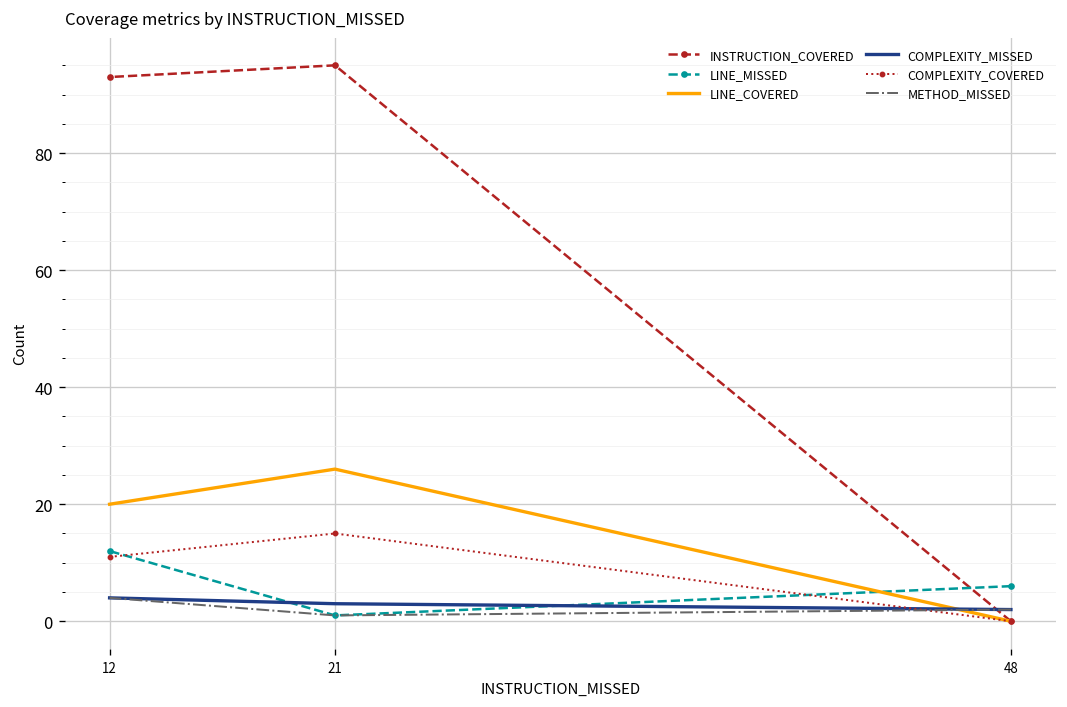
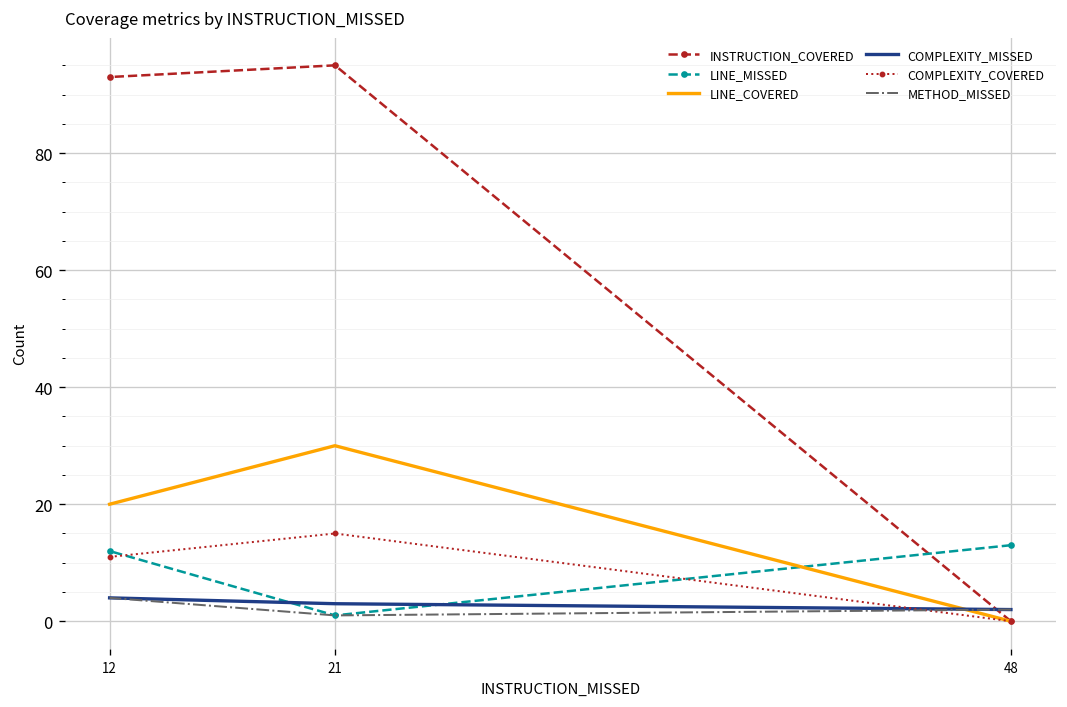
  {
    "LINE_MISSED": {
      "12": 12,
-     "48": 6
+     "48": 13
    },
    "LINE_COVERED": {
      "12": 20,
-     "21": 26
+     "21": 30
    },
    "COMPLEXITY_MISSED": {
      "21": 3
    }
  }
